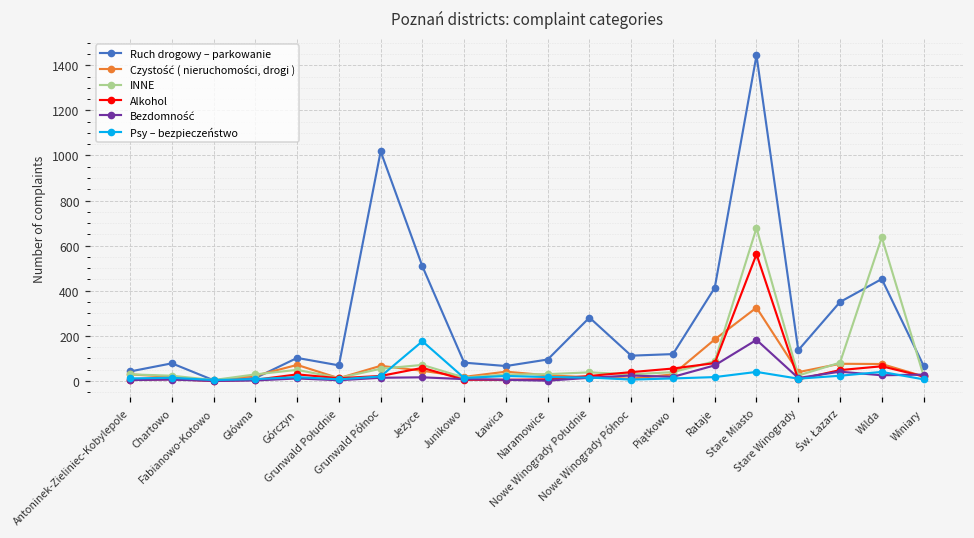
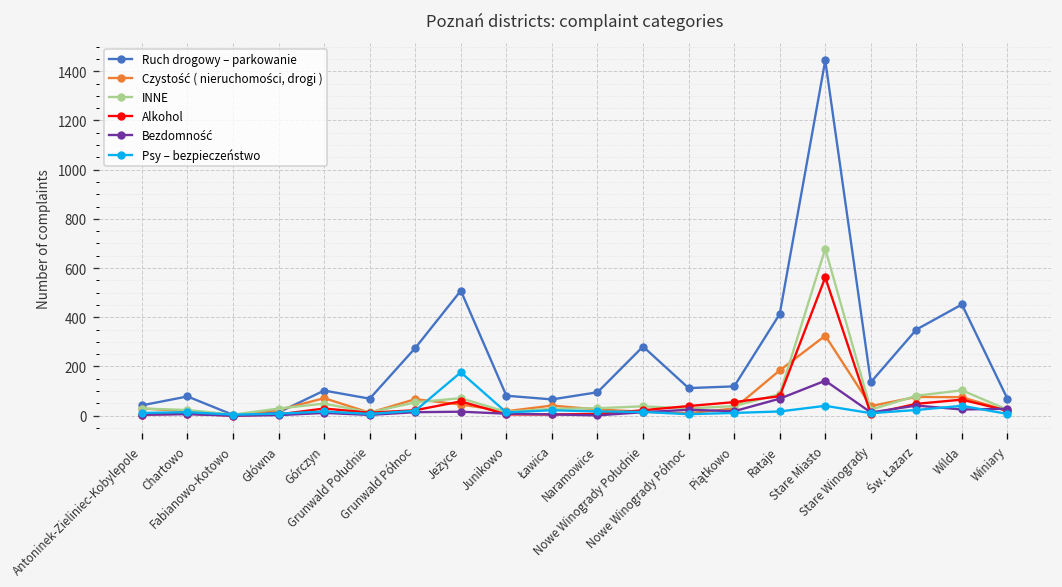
  {
    "Ruch drogowy – parkowanie": {
      "Antoninek-Zieliniec-Kobylepole": 40,
      "Chartowo": 80,
      "Górczyn": 100,
      "Grunwald Południe": 70,
-     "Grunwald Północ": 1020,
+     "Grunwald Północ": 280,
      "Jeżyce": 510,
      "Junikowo": 80,
      "Ławica": 70,
      "Naramowice": 100,
      "Nowe Winogrady Południe": 280,
      "Nowe Winogrady Północ": 110,
      "Piątkowo": 120,
      "Rataje": 410,
      "Stare Miasto": 1440,
      "Stare Winogrady": 140,
      "Św. Łazarz": 350,
      "Wilda": 450,
      "Winiary": 70
    },
    "Czystość ( nieruchomości, drogi )": {
      "Górczyn": 70,
      "Grunwald Północ": 70,
      "Jeżyce": 50,
      "Ławica": 40,
      "Rataje": 180,
      "Stare Miasto": 330,
      "Stare Winogrady": 40
    },
    "INNE": {
      "Górczyn": 50,
      "Grunwald Północ": 50,
      "Jeżyce": 70,
      "Nowe Winogrady Południe": 40,
      "Stare Miasto": 680,
-     "Wilda": 640
+     "Wilda": 100
    },
    "Alkohol": {
      "Jeżyce": 60,
      "Piątkowo": 60,
      "Stare Miasto": 560
    },
    "Bezdomność": {
      "Jeżyce": 20,
-     "Stare Miasto": 180,
+     "Stare Miasto": 140,
      "Wilda": 30
    },
    "Psy – bezpieczeństwo": {
      "Jeżyce": 180,
      "Rataje": 20,
      "Stare Miasto": 40,
      "Św. Łazarz": 20,
      "Wilda": 40,
      "Winiary": 10
    }
  }
